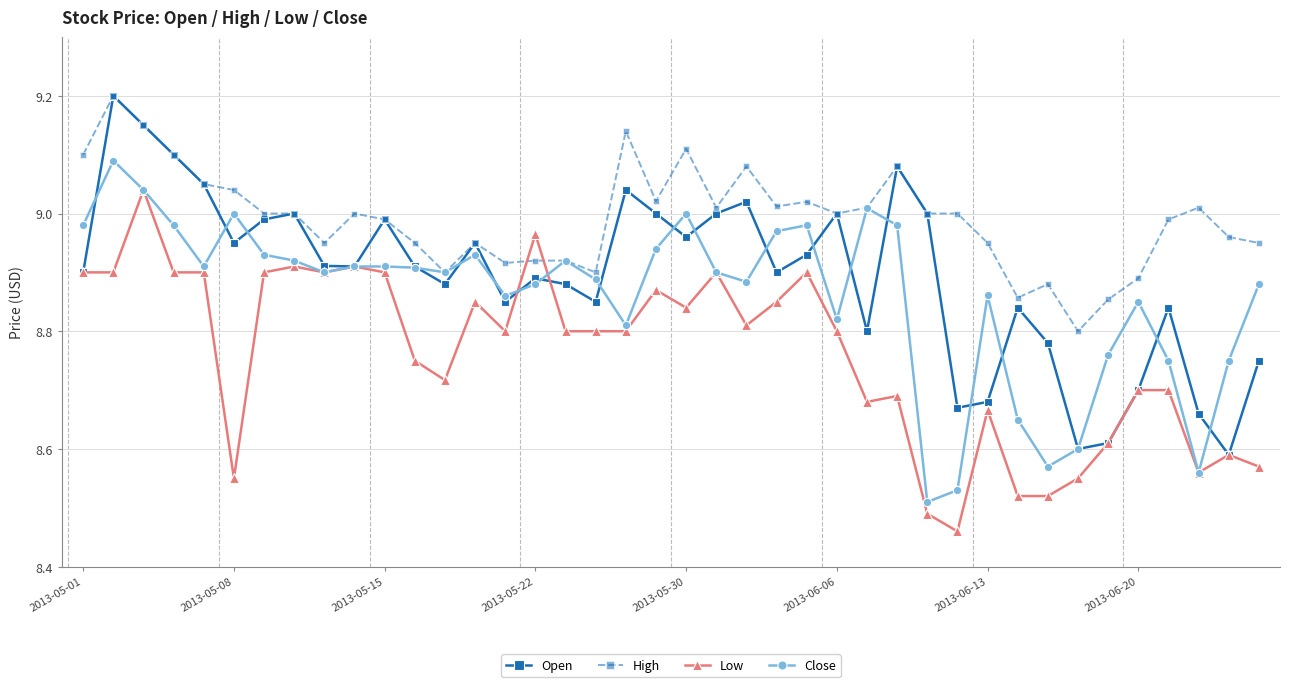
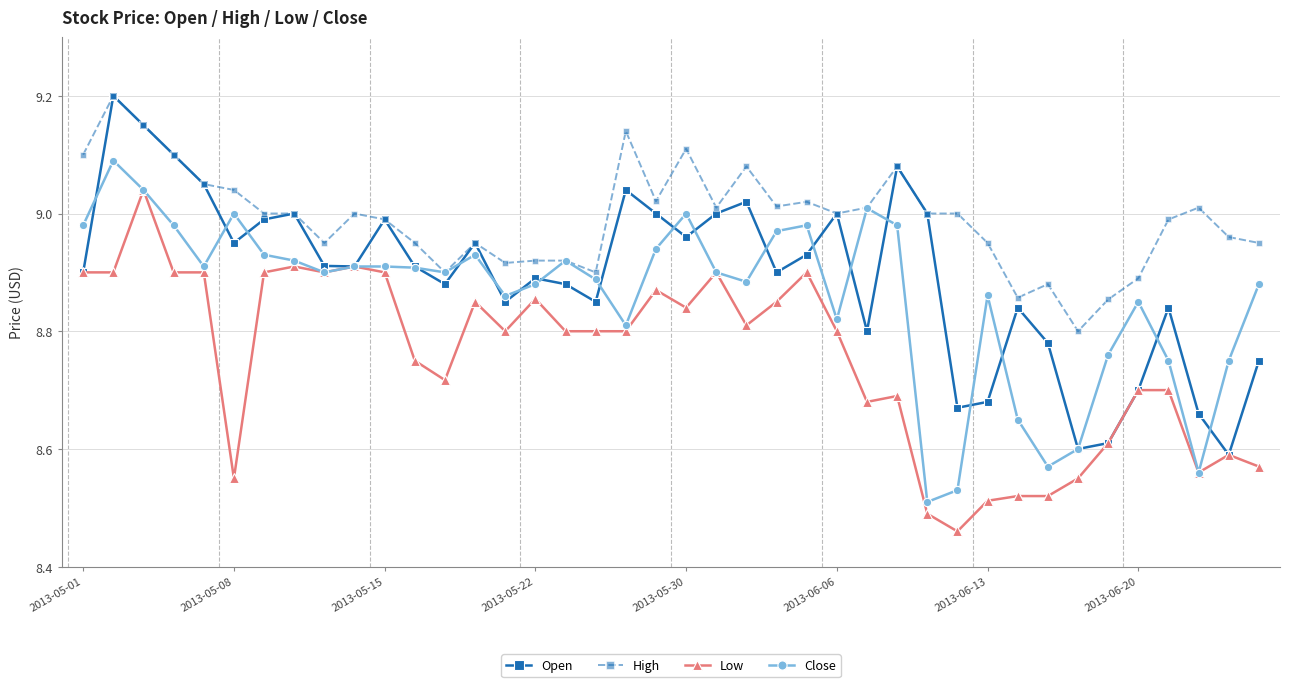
  {
    "Low": {
      "2013-05-08": 8.55,
      "2013-05-15": 8.90,
-     "2013-05-22": 8.97,
+     "2013-05-22": 8.86,
      "2013-05-30": 8.84,
      "2013-06-06": 8.80,
-     "2013-06-13": 8.67
+     "2013-06-13": 8.51
    }
  }
